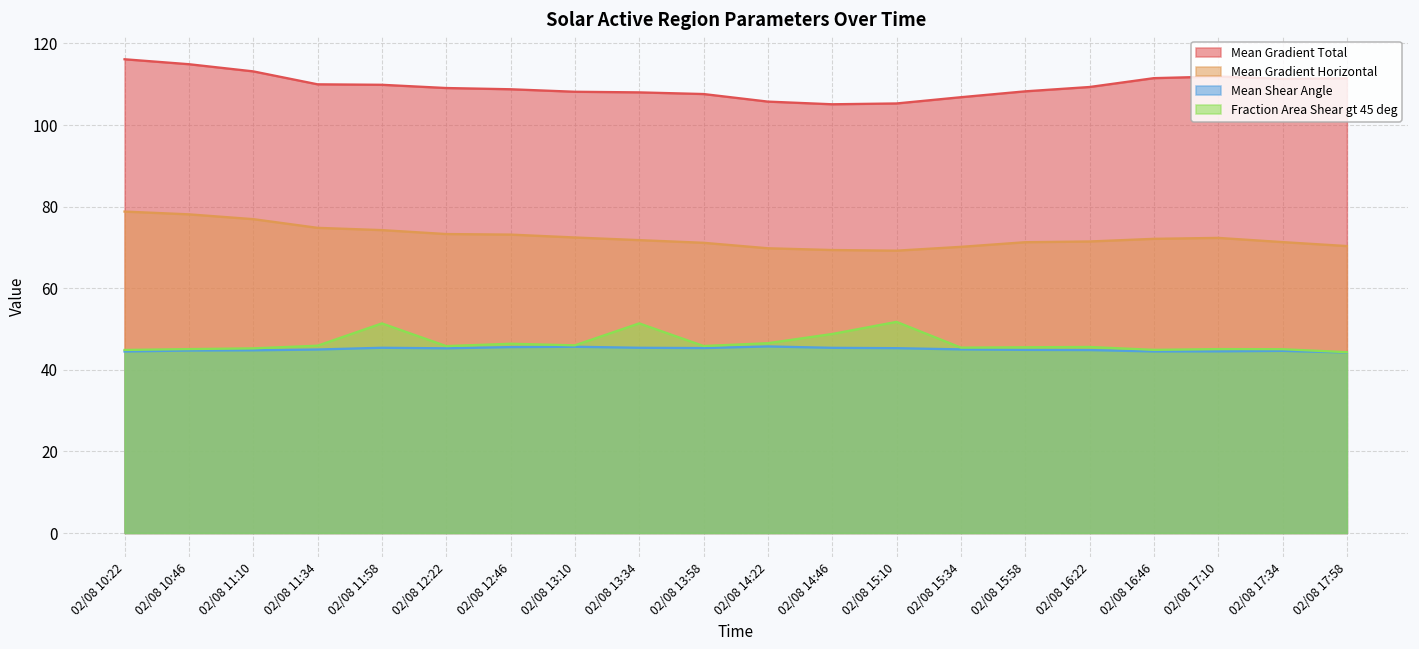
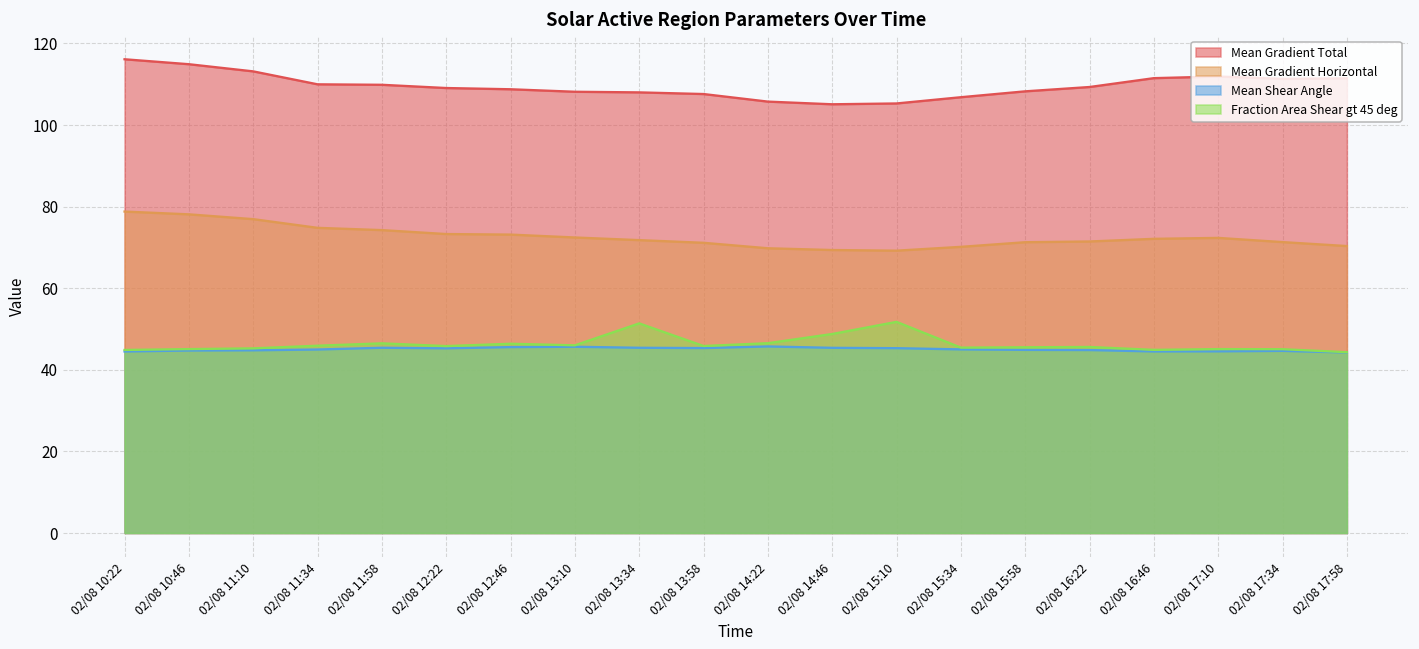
  {
    "Mean Shear Angle": {
      "02/08 11:34": 45,
      "02/08 11:58": 45,
      "02/08 12:46": 46,
      "02/08 13:34": 45,
      "02/08 14:22": 46,
      "02/08 14:46": 45,
      "02/08 15:10": 45,
      "02/08 16:22": 45
    },
    "Fraction Area Shear gt 45 deg": {
      "02/08 11:34": 46,
-     "02/08 11:58": 51,
+     "02/08 11:58": 46,
      "02/08 12:46": 46,
      "02/08 13:34": 51,
      "02/08 14:22": 47,
      "02/08 14:46": 49,
      "02/08 15:10": 52,
      "02/08 16:22": 46
    }
  }
